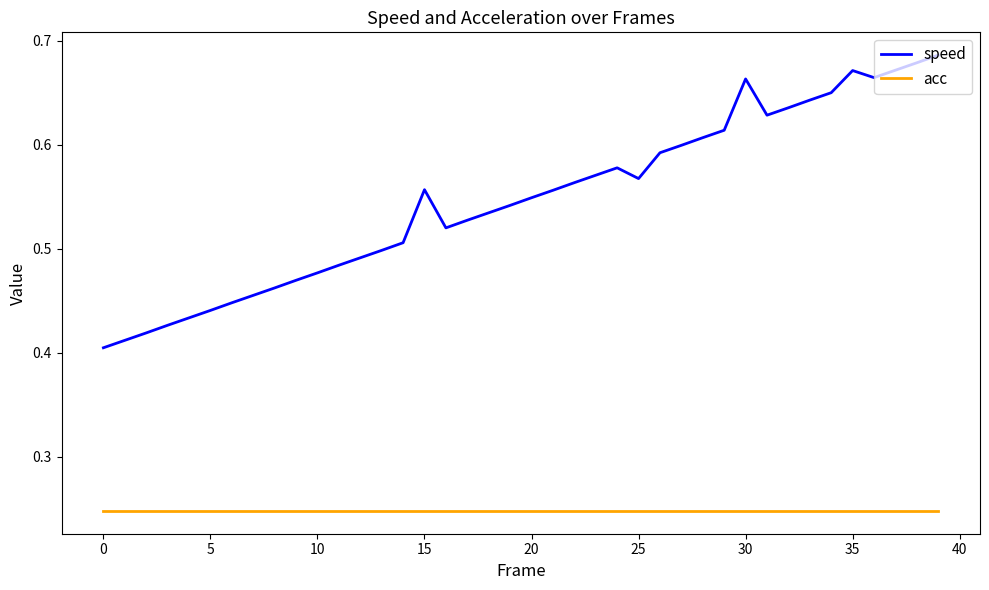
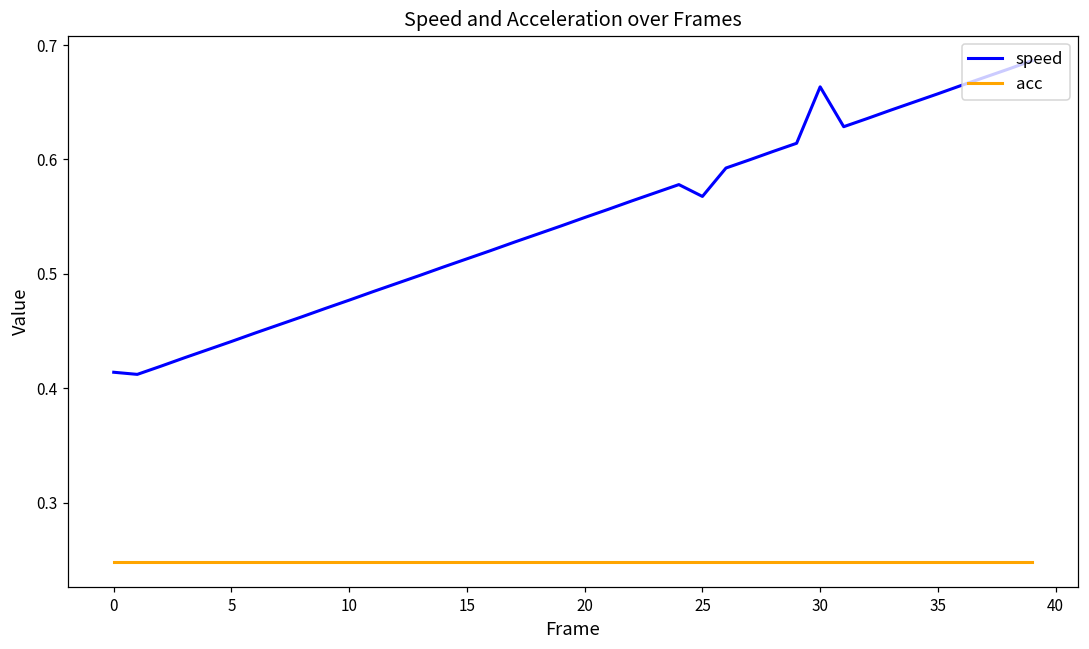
  {
    "speed": {
-     "0": 0.405,
+     "0": 0.414,
      "5": 0.441,
      "10": 0.477,
-     "15": 0.557,
+     "15": 0.513,
      "20": 0.549,
      "25": 0.568,
      "30": 0.664,
-     "35": 0.672
+     "35": 0.657
    },
    "acc": {
      "0": 0.248,
      "5": 0.248,
      "10": 0.248,
      "15": 0.248,
      "20": 0.248,
      "25": 0.248,
      "30": 0.248,
      "35": 0.248
    }
  }
